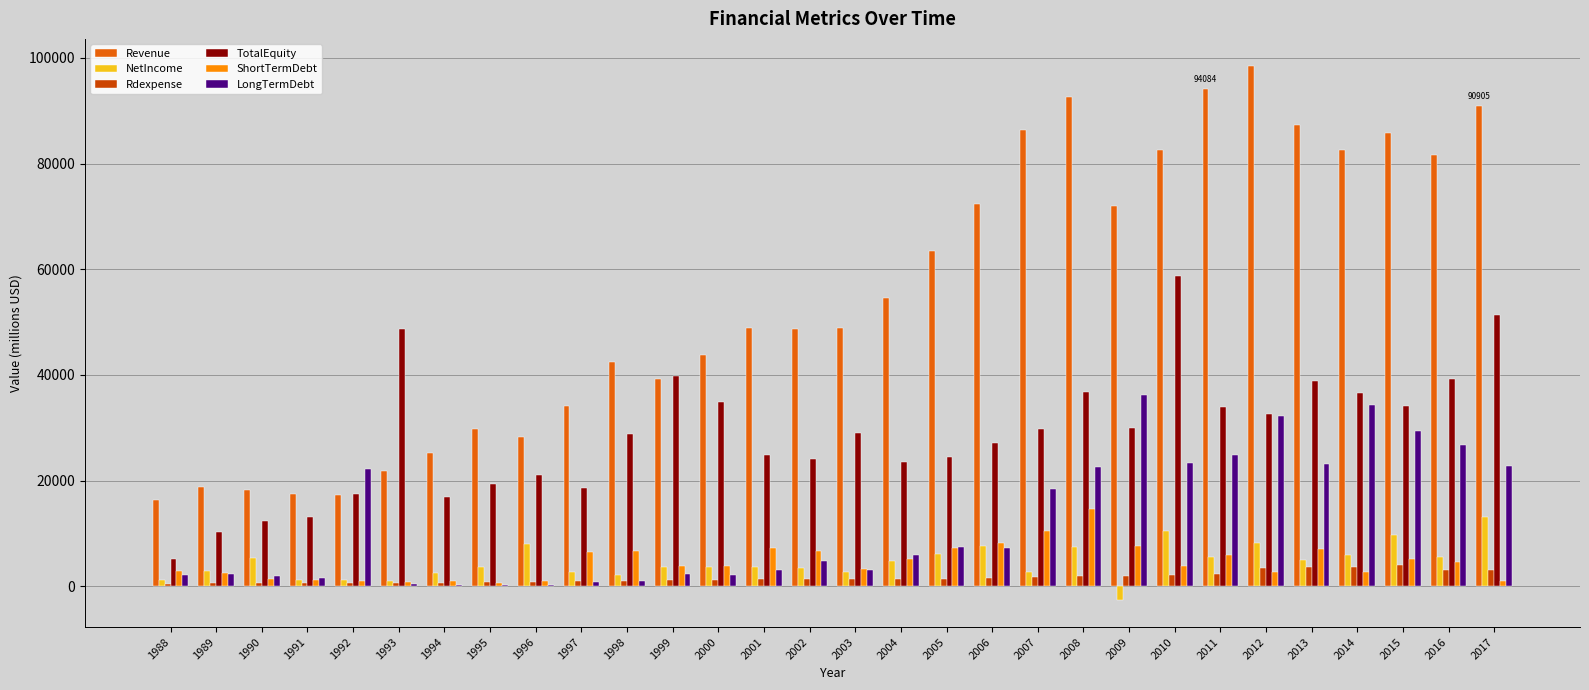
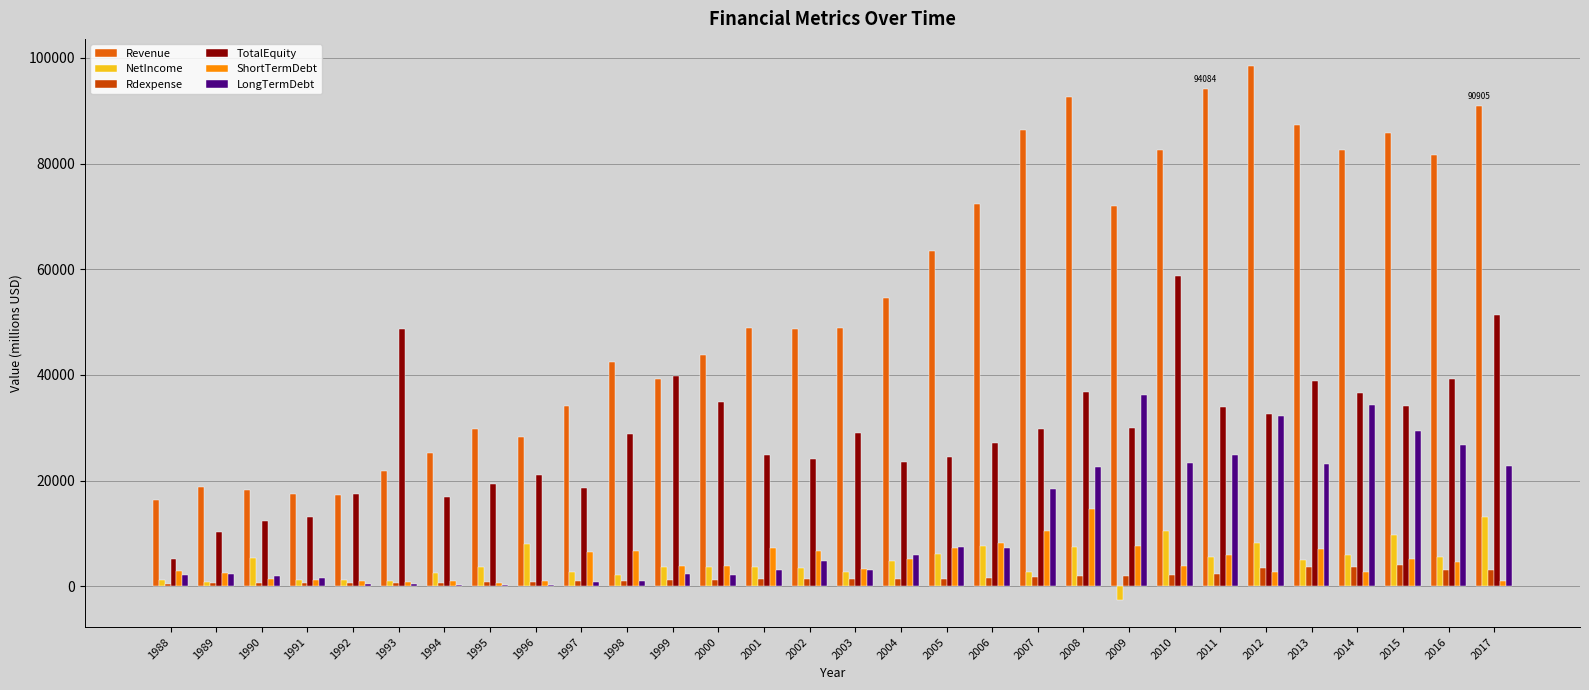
  {
    "NetIncome": {
      "1988": 1000,
-     "1989": 3000,
+     "1989": 1000,
      "1990": 5000,
      "1991": 1000,
      "1992": 1000,
      "1993": 1000,
      "1994": 2000,
      "1995": 4000,
      "1996": 8000,
      "1997": 3000,
      "1998": 2000,
      "1999": 4000,
      "2000": 4000,
      "2001": 4000,
      "2002": 3000,
      "2003": 3000,
      "2004": 5000,
      "2005": 6000,
      "2006": 8000,
      "2007": 3000,
      "2008": 7000,
      "2009": -3000,
      "2010": 10000,
      "2011": 5000,
      "2012": 8000,
      "2013": 5000,
      "2014": 6000,
      "2015": 10000,
      "2016": 6000,
      "2017": 13000
    },
    "TotalEquity": {
      "1988": 5000,
      "1989": 10000,
      "1990": 12000,
      "1991": 13000,
      "1992": 18000,
      "1993": 49000,
      "1994": 17000,
      "1995": 19000,
      "1996": 21000,
      "1997": 19000,
      "1998": 29000,
      "1999": 40000,
      "2000": 35000,
      "2001": 25000,
      "2002": 24000,
      "2003": 29000,
      "2004": 24000,
      "2005": 25000,
      "2006": 27000,
      "2007": 30000,
      "2008": 37000,
      "2009": 30000,
      "2010": 59000,
      "2011": 34000,
      "2012": 33000,
      "2013": 39000,
      "2014": 37000,
      "2015": 34000,
      "2016": 39000,
      "2017": 51000
    },
    "LongTermDebt": {
      "1988": 2000,
      "1989": 2000,
      "1990": 2000,
      "1991": 2000,
-     "1992": 22000,
+     "1992": 0,
      "1997": 1000,
      "1998": 1000,
      "1999": 2000,
      "2000": 2000,
      "2001": 3000,
      "2002": 5000,
      "2003": 3000,
      "2004": 6000,
      "2005": 7000,
      "2006": 7000,
      "2007": 18000,
      "2008": 23000,
      "2009": 36000,
      "2010": 23000,
      "2011": 25000,
      "2012": 32000,
      "2013": 23000,
      "2014": 34000,
      "2015": 29000,
      "2016": 27000,
      "2017": 23000
    }
  }
